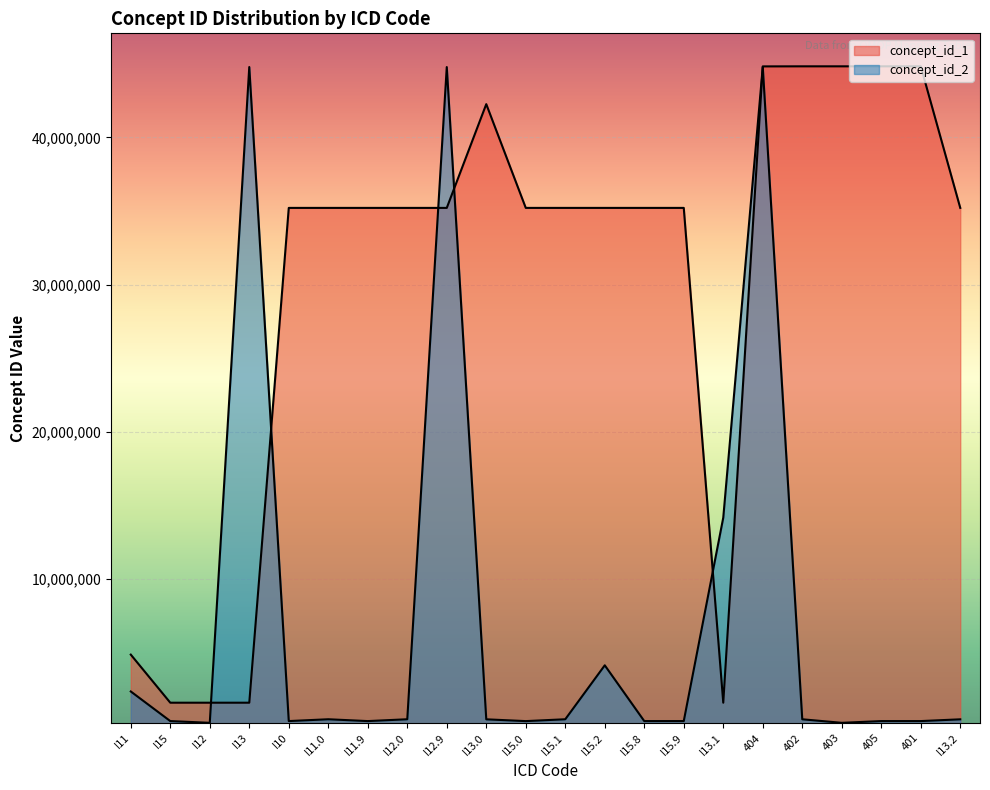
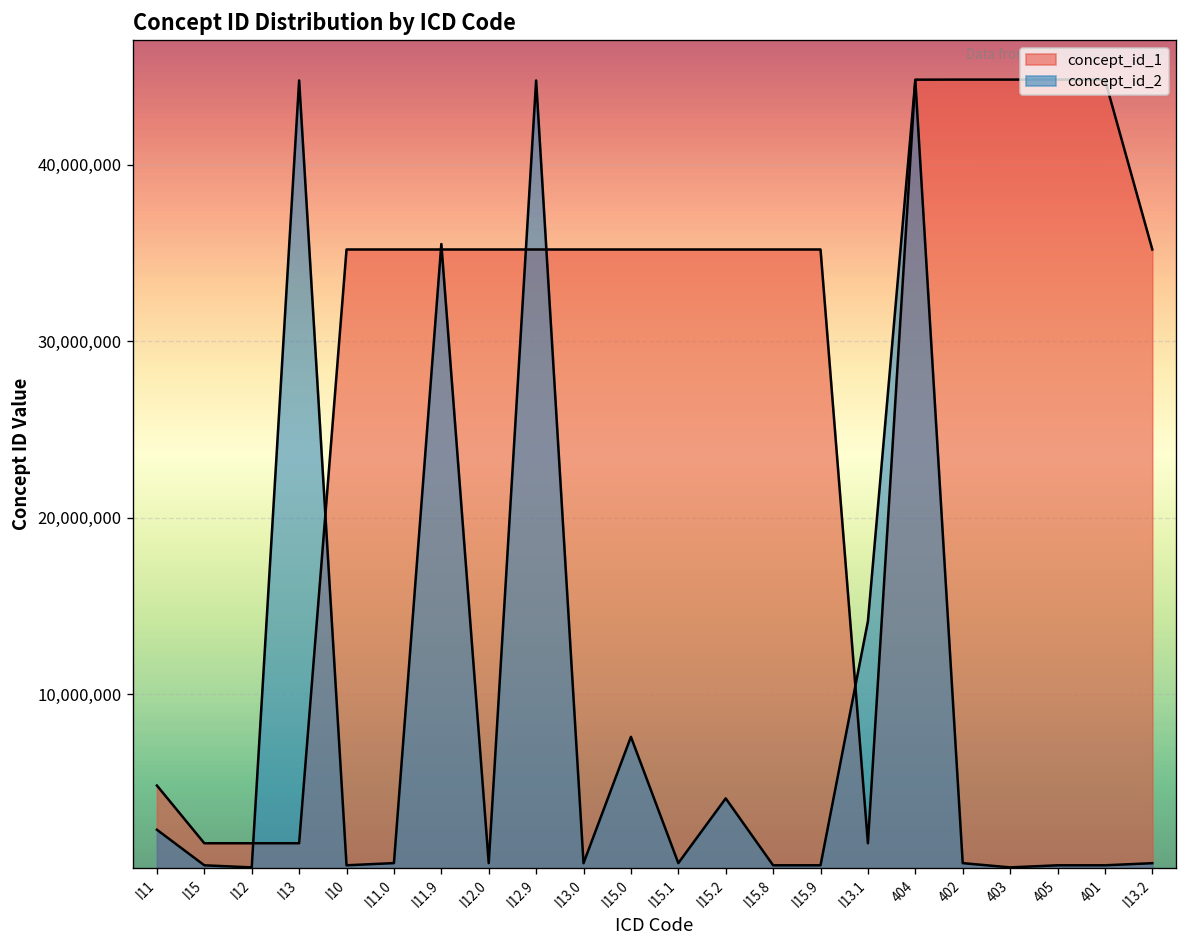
  {
    "concept_id_1": {
      "I11": "4,800,000",
      "I15": "1,600,000",
      "I12": "1,600,000",
      "I13": "1,600,000",
      "I10": "35,200,000",
      "I11.0": "35,200,000",
      "I11.9": "35,200,000",
      "I12.0": "35,200,000",
      "I12.9": "35,200,000",
-     "I13.0": "42,300,000",
+     "I13.0": "35,200,000",
      "I15.0": "35,200,000",
      "I15.1": "35,200,000",
      "I15.2": "35,200,000",
      "I15.8": "35,200,000",
      "I15.9": "35,200,000",
      "I13.1": "1,600,000",
      "402": "44,800,000",
      "403": "44,800,000",
      "I13.2": "35,200,000"
    },
    "concept_id_2": {
      "I11": "2,300,000",
      "I15": "300,000",
      "I12": "200,000",
      "I13": "44,800,000",
      "I10": "300,000",
      "I11.0": "400,000",
-     "I11.9": "300,000",
+     "I11.9": "35,500,000",
      "I12.0": "400,000",
      "I12.9": "44,800,000",
      "I13.0": "400,000",
-     "I15.0": "300,000",
+     "I15.0": "7,600,000",
      "I15.1": "400,000",
      "I15.2": "4,100,000",
      "I15.8": "300,000",
      "I15.9": "300,000",
      "I13.1": "14,100,000",
      "402": "400,000",
      "403": "200,000",
      "405": "300,000",
      "401": "300,000",
      "I13.2": "400,000"
    }
  }
